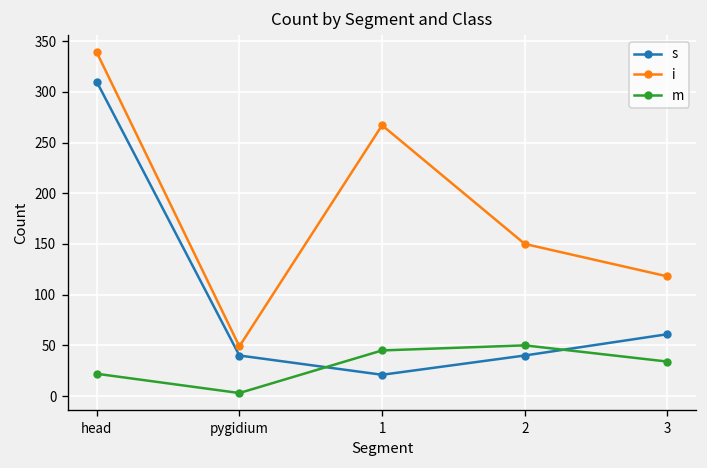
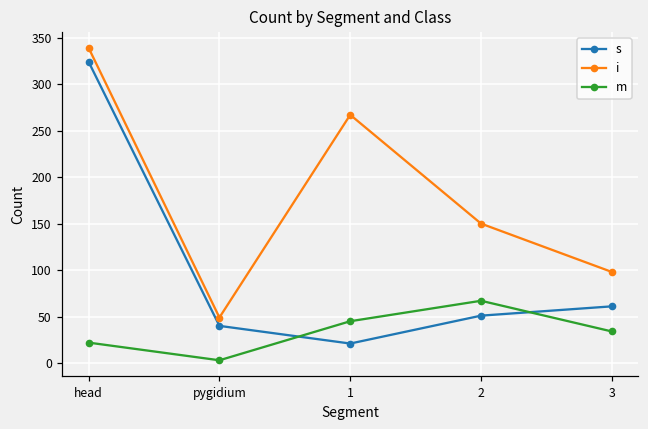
  {
    "s": {
-     "head": 310,
+     "head": 320,
      "pygidium": 40,
      "1": 20,
-     "2": 40,
+     "2": 50,
      "3": 60
    },
    "i": {
      "head": 340,
      "pygidium": 50,
      "1": 270,
      "2": 150,
-     "3": 120
+     "3": 100
    },
    "m": {
      "head": 20,
      "pygidium": 0,
      "1": 50,
-     "2": 50,
+     "2": 70,
      "3": 30
    }
  }
